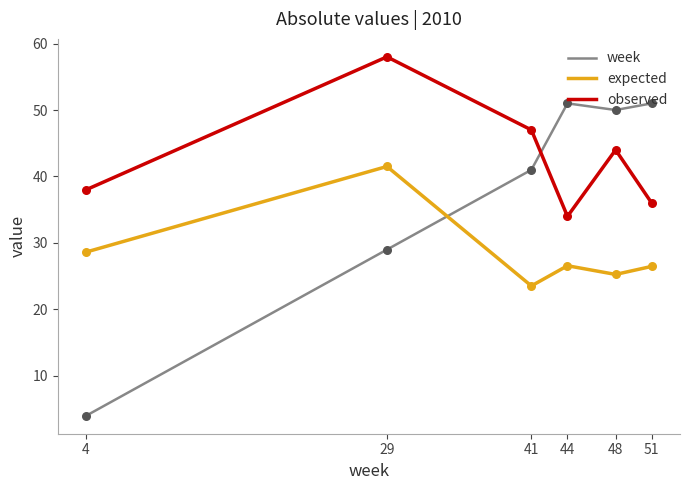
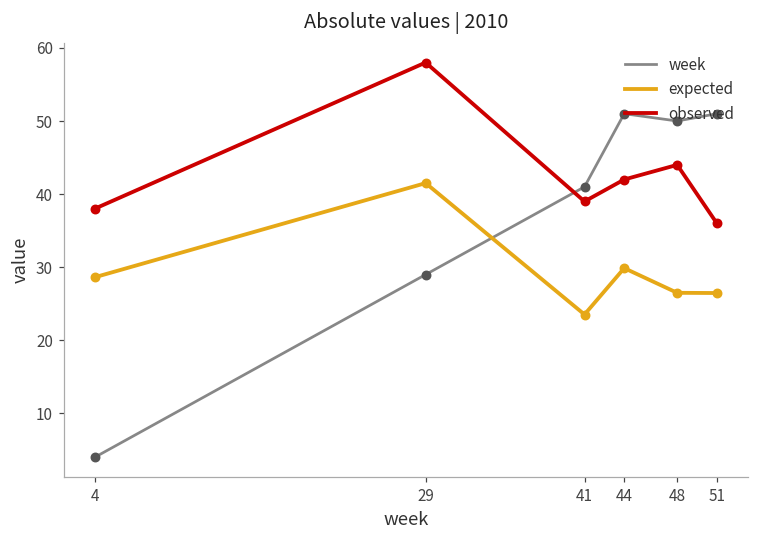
  {
    "week": {
      "4": 4,
      "29": 29,
      "41": 41,
      "44": 51,
      "48": 50,
      "51": 51
    },
    "expected": {
      "4": 29,
      "29": 42,
      "41": 24,
-     "44": 27,
-     "48": 25,
+     "44": 30,
+     "48": 27,
      "51": 26
    },
    "observed": {
      "4": 38,
      "29": 58,
-     "41": 47,
-     "44": 34,
+     "41": 39,
+     "44": 42,
      "48": 44,
      "51": 36
    }
  }
